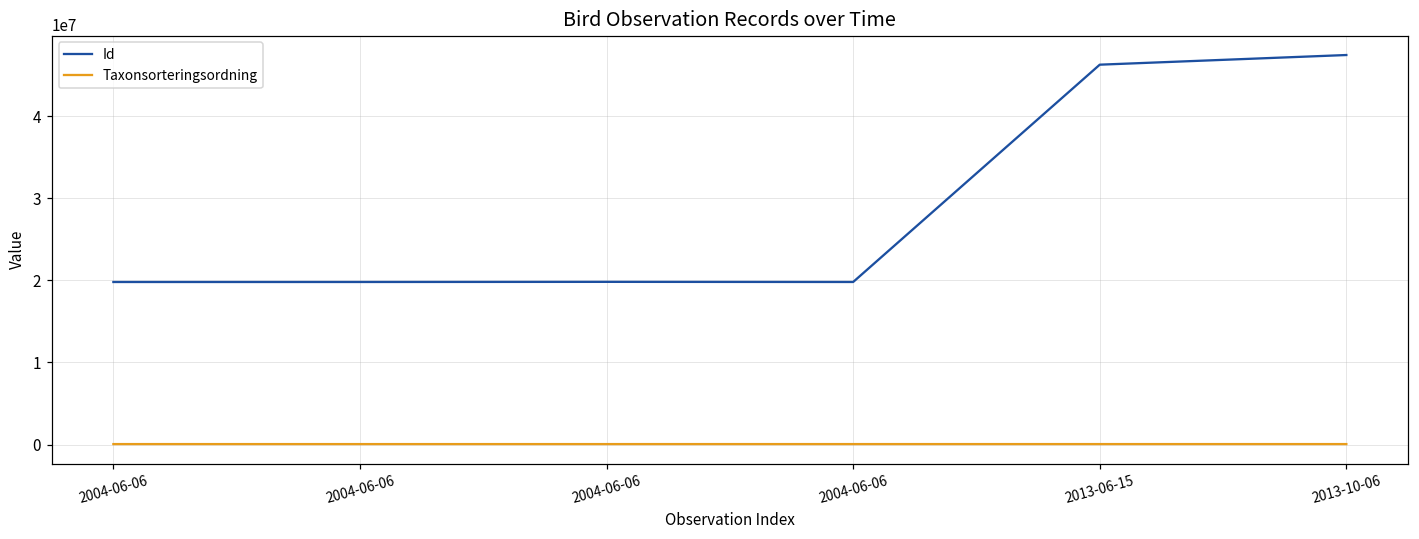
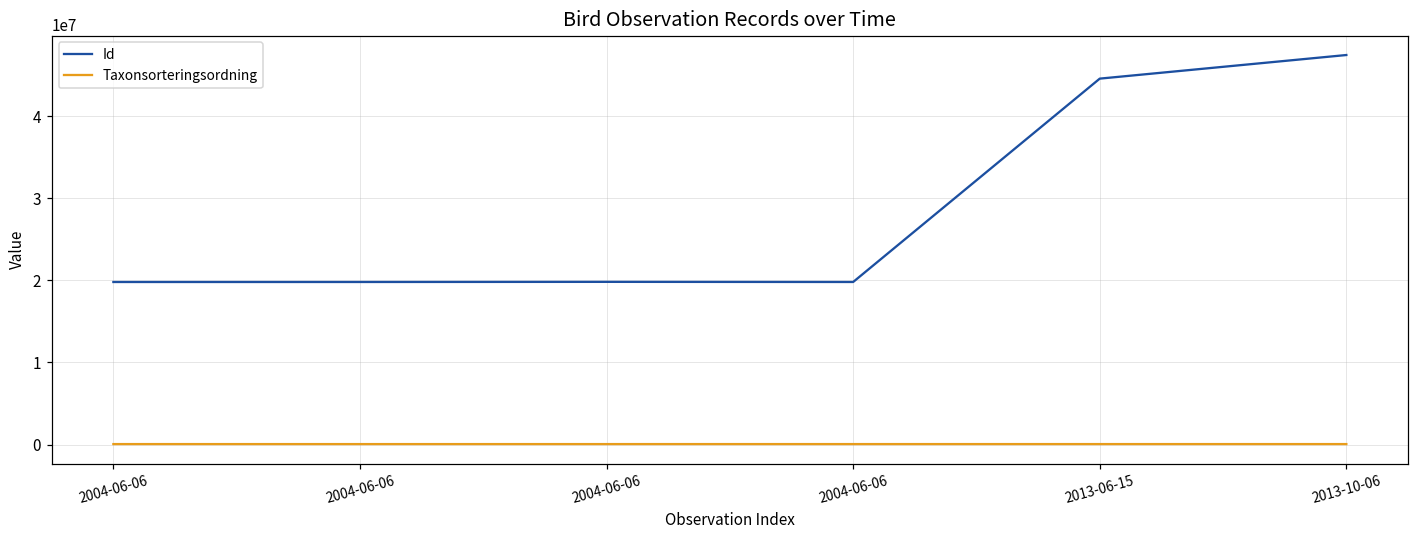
  {
    "Id": {
-     "2013-06-15": 46000000,
+     "2013-06-15": 45000000,
      "2013-10-06": 47000000
    },
    "Taxonsorteringsordning": {
      "2013-06-15": 0,
      "2013-10-06": 0
    }
  }
